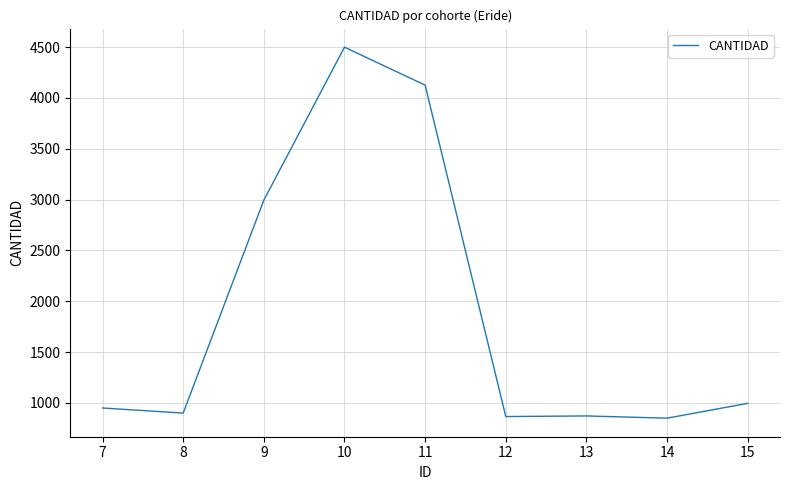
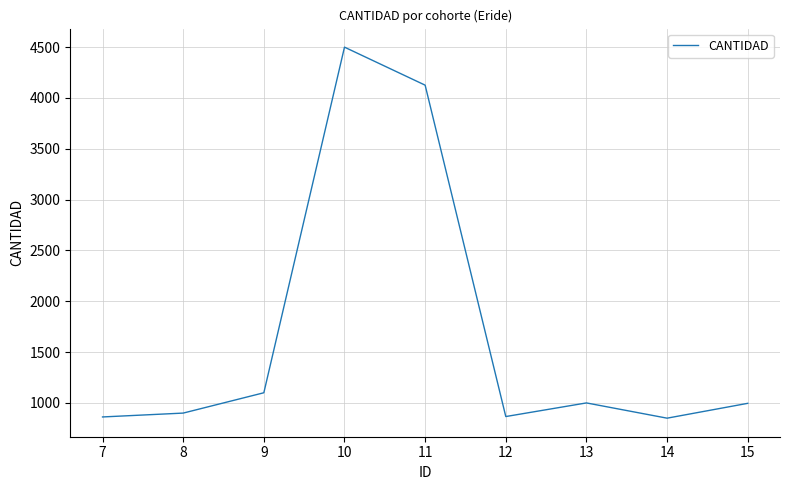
  {
-   "7": 950,
+   "7": 860,
    "8": 900,
-   "9": 3000,
+   "9": 1100,
    "10": 4500,
    "11": 4130,
    "12": 870,
-   "13": 870,
+   "13": 1000,
    "14": 850,
    "15": 1000
  }
